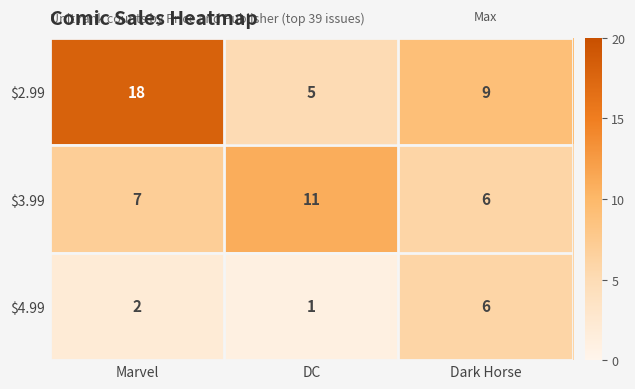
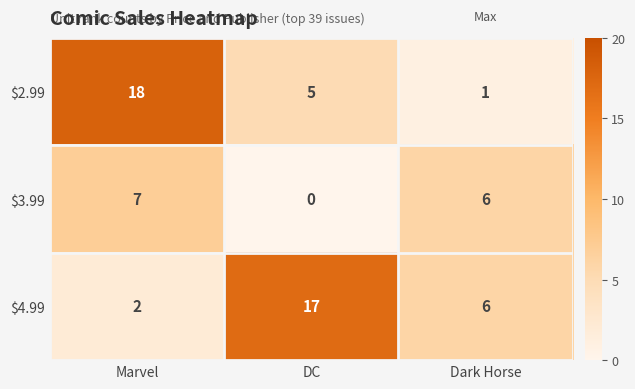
  {
    "$2.99": {
      "Marvel": 18,
      "DC": 5,
-     "Dark Horse": 9
+     "Dark Horse": 1
    },
    "$3.99": {
      "Marvel": 7,
-     "DC": 11,
+     "DC": 0,
      "Dark Horse": 6
    },
    "$4.99": {
      "Marvel": 2,
-     "DC": 1,
+     "DC": 17,
      "Dark Horse": 6
    }
  }
